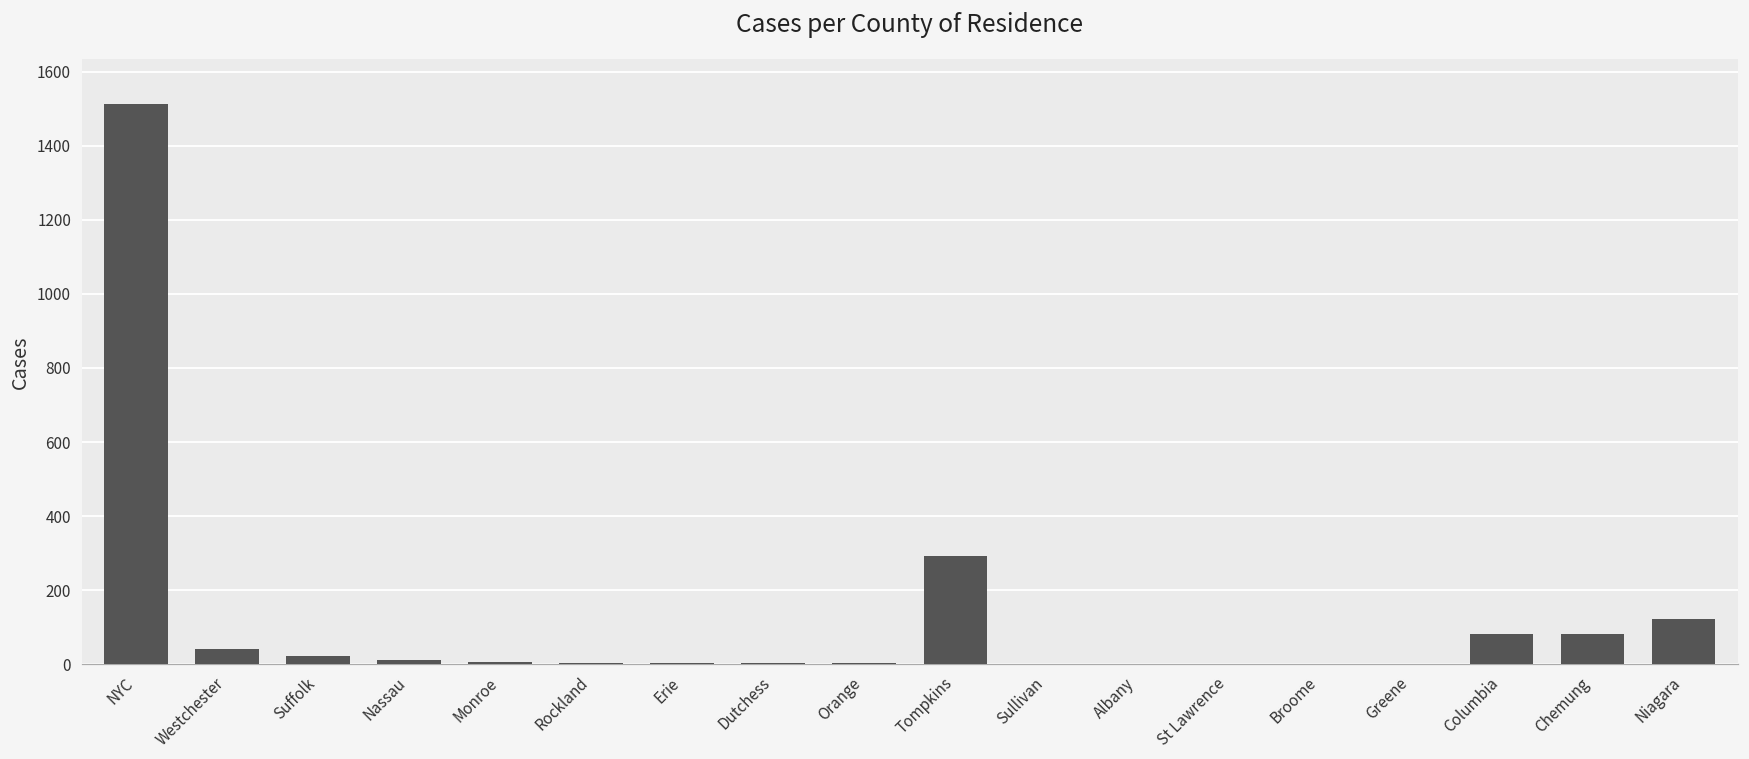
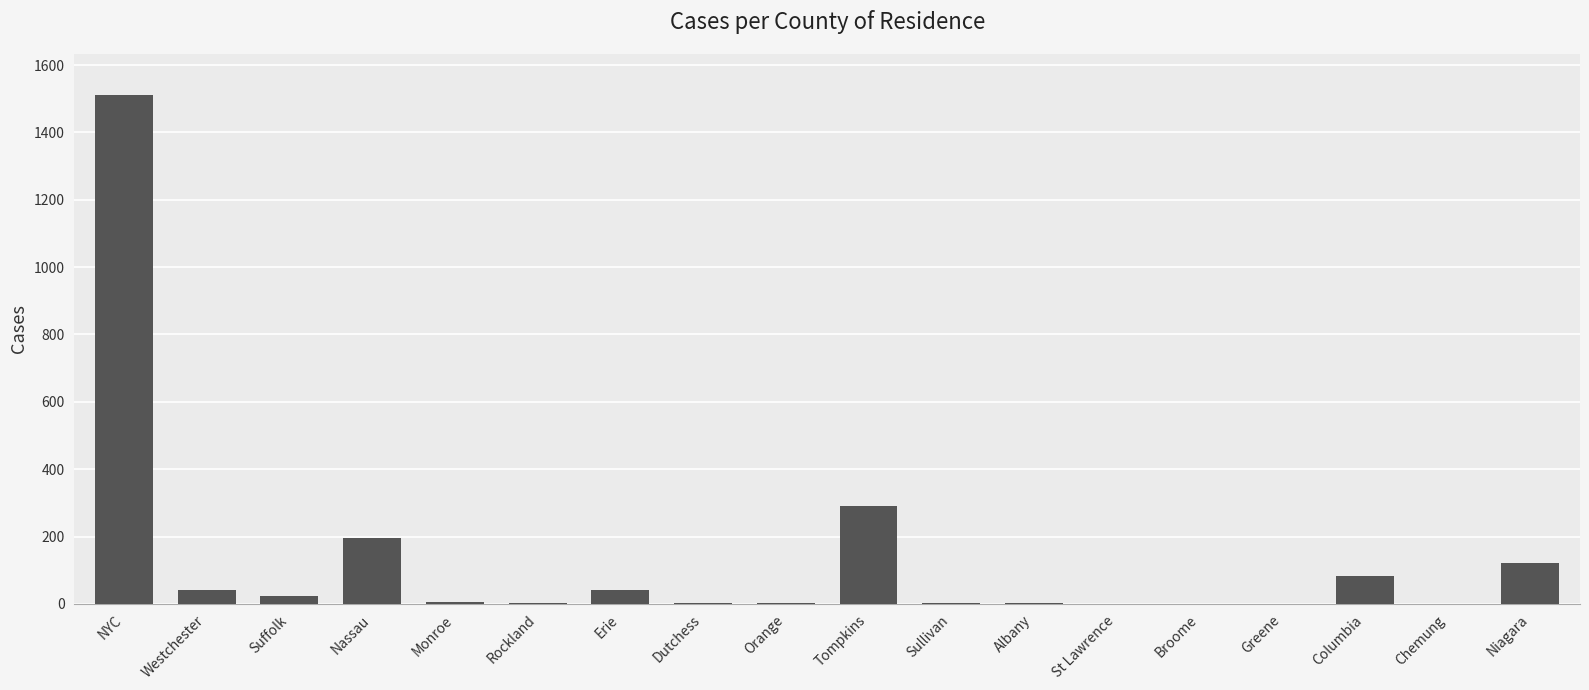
  {
    "NYC": 1510,
    "Westchester": 40,
    "Suffolk": 20,
-   "Nassau": 10,
-   "Erie": 0,
+   "Nassau": 200,
+   "Erie": 40,
    "Tompkins": 290,
    "Columbia": 80,
-   "Chemung": 80,
+   "Chemung": 0,
    "Niagara": 120
  }
